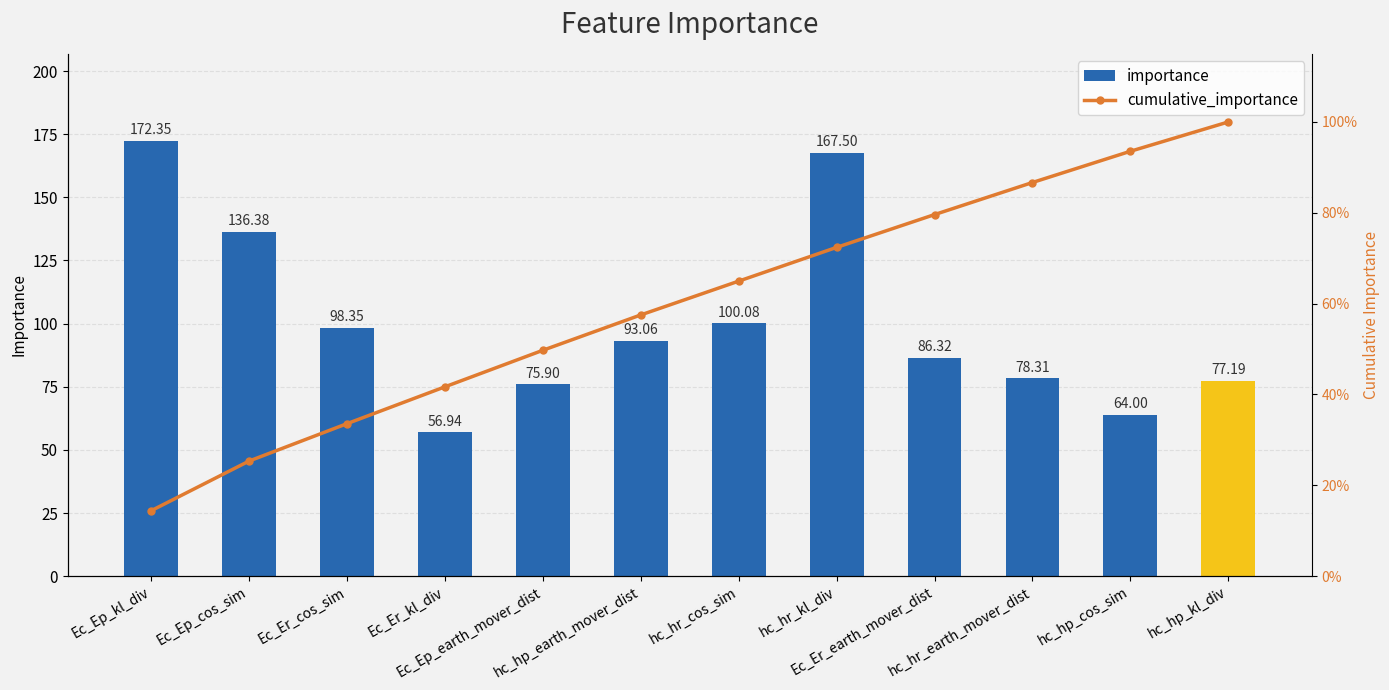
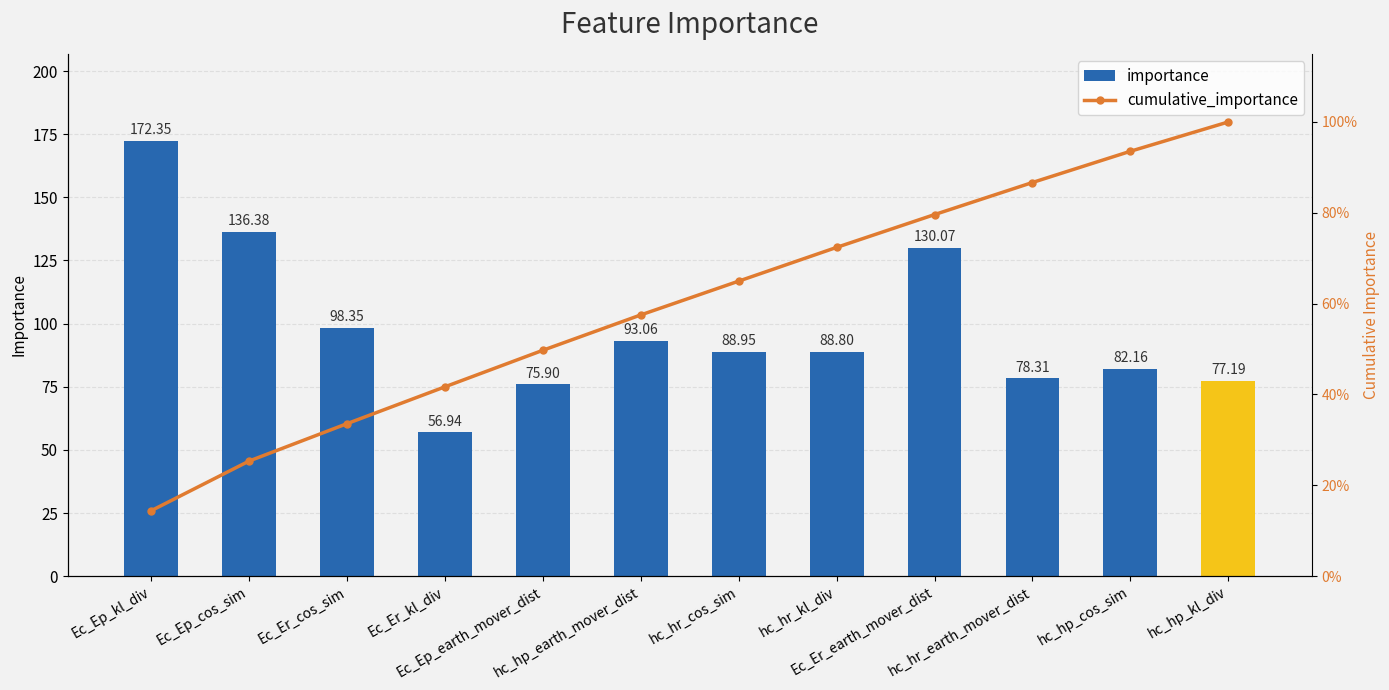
  {
    "importance": {
      "Ec_Ep_kl_div": 172.35,
      "Ec_Ep_cos_sim": 136.38,
      "Ec_Er_cos_sim": 98.35,
      "Ec_Er_kl_div": 56.94,
      "Ec_Ep_earth_mover_dist": 75.90,
      "hc_hp_earth_mover_dist": 93.06,
-     "hc_hr_cos_sim": 100.08,
-     "hc_hr_kl_div": 167.50,
-     "Ec_Er_earth_mover_dist": 86.32,
+     "hc_hr_cos_sim": 88.95,
+     "hc_hr_kl_div": 88.80,
+     "Ec_Er_earth_mover_dist": 130.07,
      "hc_hr_earth_mover_dist": 78.31,
-     "hc_hp_cos_sim": 64.00,
+     "hc_hp_cos_sim": 82.16,
      "hc_hp_kl_div": 77.19
    }
  }
